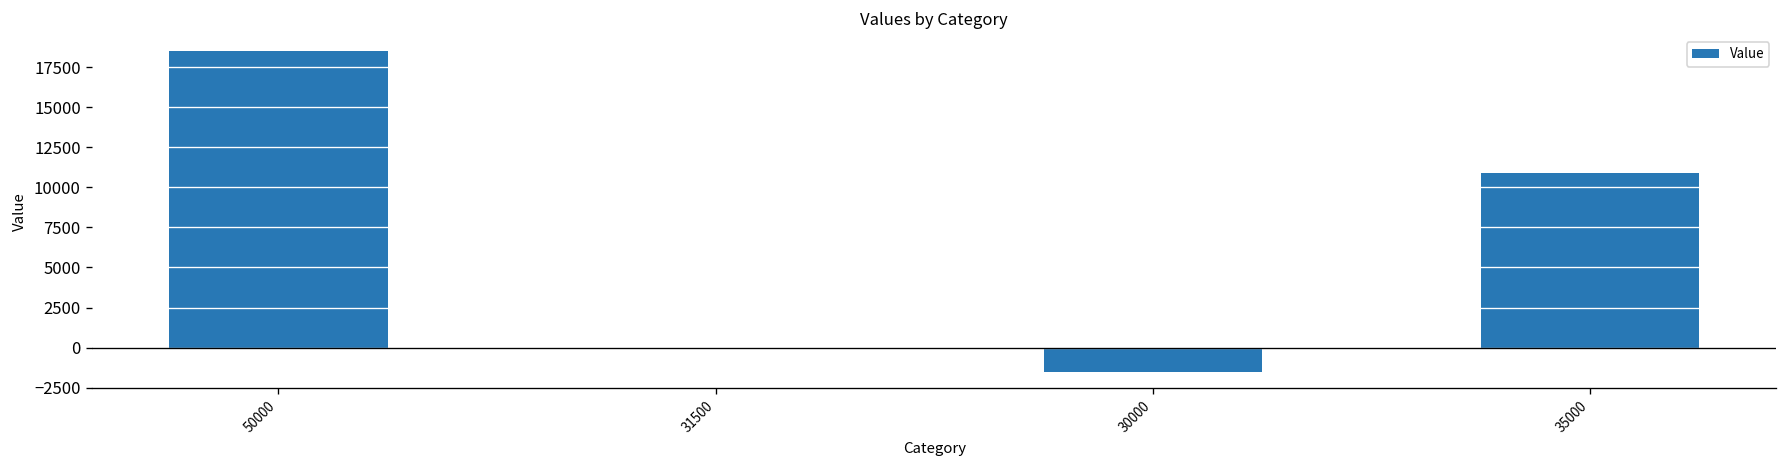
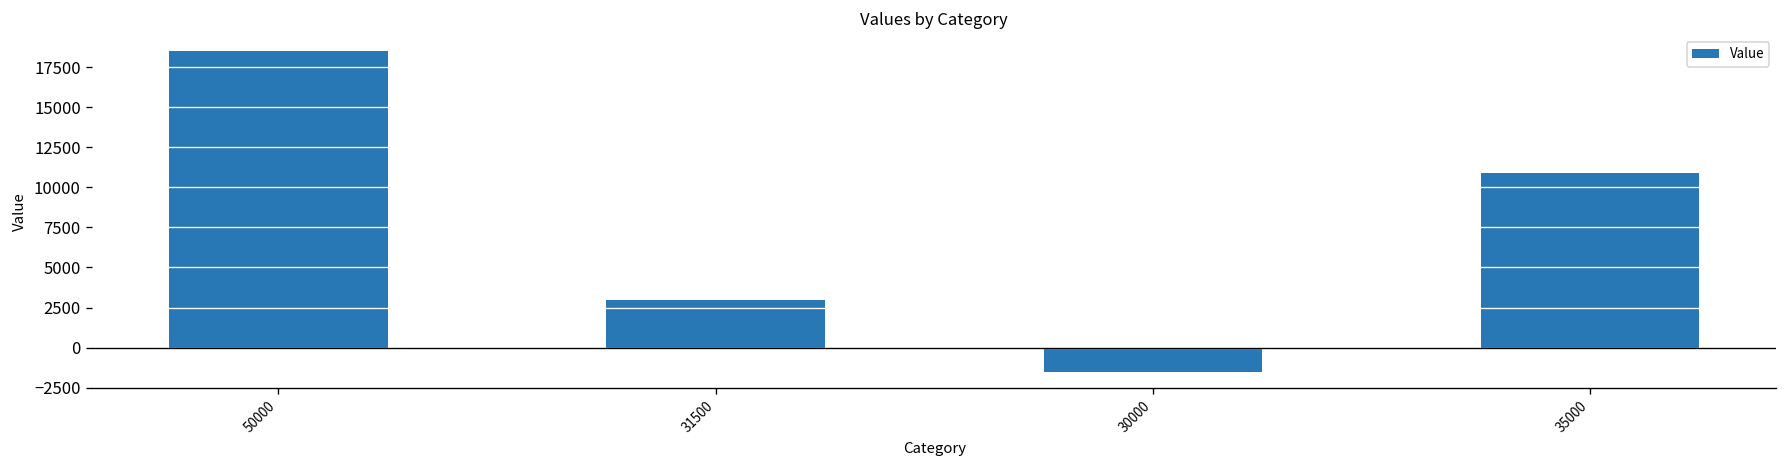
  {
    "50000": 18500,
-   "31500": 0,
+   "31500": 3000,
    "30000": -1500,
    "35000": 10900
  }
